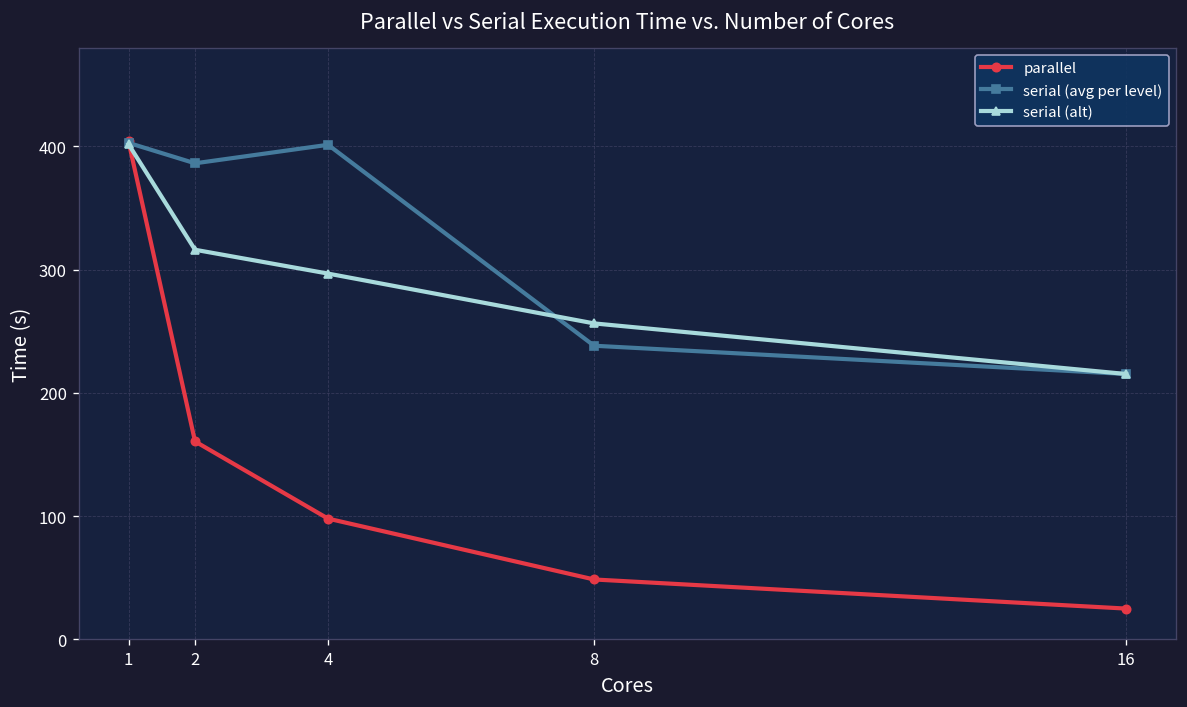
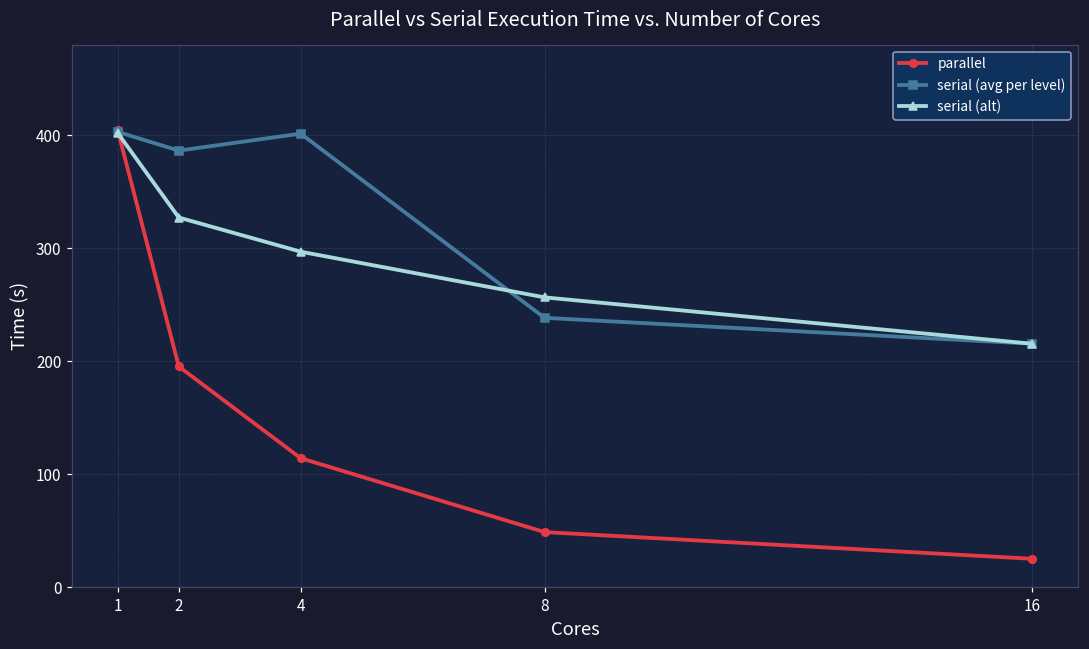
  {
    "parallel": {
-     "2": 161,
-     "4": 98,
+     "2": 195,
+     "4": 114,
      "8": 49,
      "16": 25
    },
    "serial (avg per level)": {
      "2": 386,
      "4": 401,
      "8": 238
    },
    "serial (alt)": {
-     "2": 316,
+     "2": 327,
      "4": 297,
      "8": 256
    }
  }
